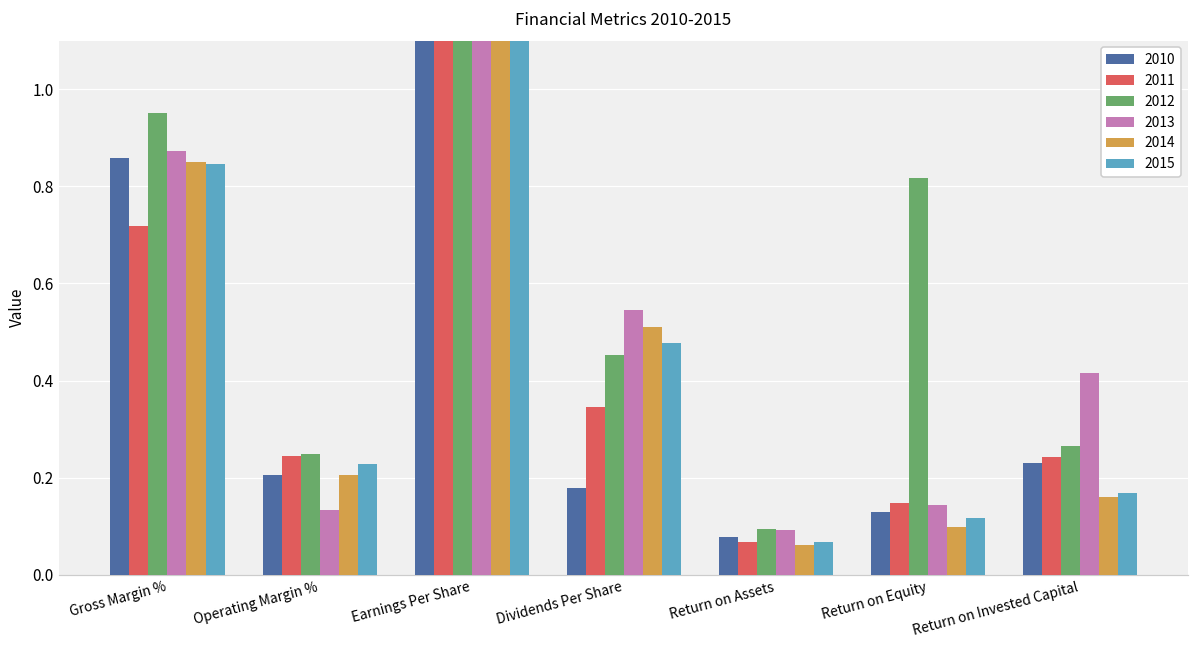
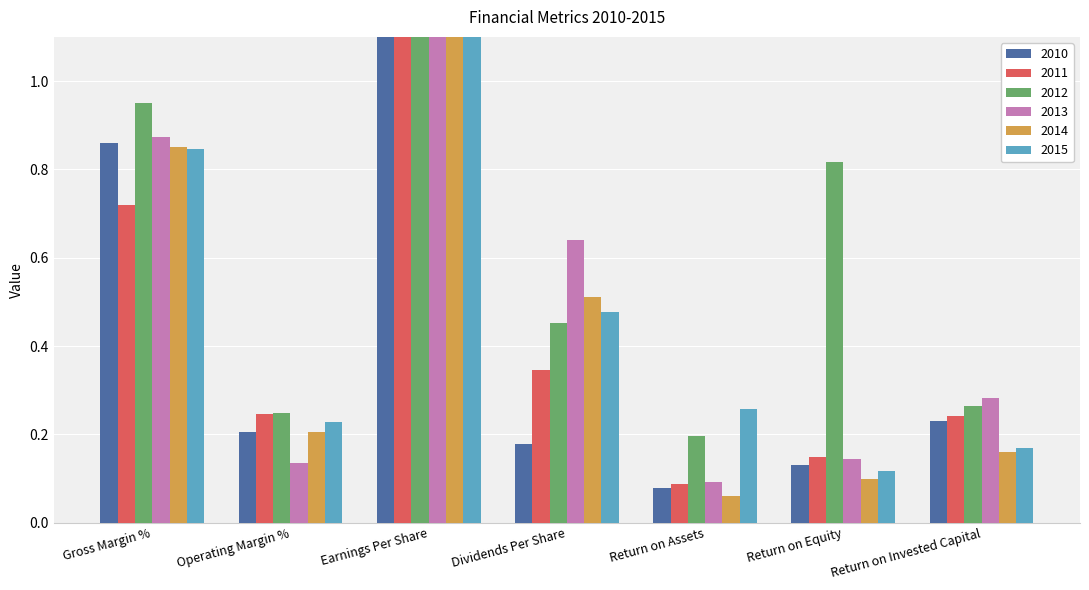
  {
    "2010": {
      "Gross Margin %": 0.86,
      "Operating Margin %": 0.21,
      "Dividends Per Share": 0.18,
      "Return on Assets": 0.08,
      "Return on Equity": 0.13,
      "Return on Invested Capital": 0.23
    },
    "2011": {
      "Gross Margin %": 0.72,
      "Operating Margin %": 0.25,
      "Dividends Per Share": 0.35,
-     "Return on Assets": 0.07,
+     "Return on Assets": 0.09,
      "Return on Equity": 0.15,
      "Return on Invested Capital": 0.24
    },
    "2012": {
      "Gross Margin %": 0.95,
      "Operating Margin %": 0.25,
      "Dividends Per Share": 0.45,
-     "Return on Assets": 0.09,
+     "Return on Assets": 0.20,
      "Return on Equity": 0.82,
      "Return on Invested Capital": 0.27
    },
    "2013": {
      "Gross Margin %": 0.87,
      "Operating Margin %": 0.13,
-     "Dividends Per Share": 0.55,
+     "Dividends Per Share": 0.64,
      "Return on Assets": 0.09,
      "Return on Equity": 0.14,
-     "Return on Invested Capital": 0.42
+     "Return on Invested Capital": 0.28
    },
    "2014": {
      "Gross Margin %": 0.85,
      "Operating Margin %": 0.20,
      "Dividends Per Share": 0.51,
      "Return on Assets": 0.06,
      "Return on Equity": 0.10,
      "Return on Invested Capital": 0.16
    },
    "2015": {
      "Gross Margin %": 0.85,
      "Operating Margin %": 0.23,
      "Dividends Per Share": 0.48,
-     "Return on Assets": 0.07,
+     "Return on Assets": 0.26,
      "Return on Equity": 0.12,
      "Return on Invested Capital": 0.17
    }
  }
